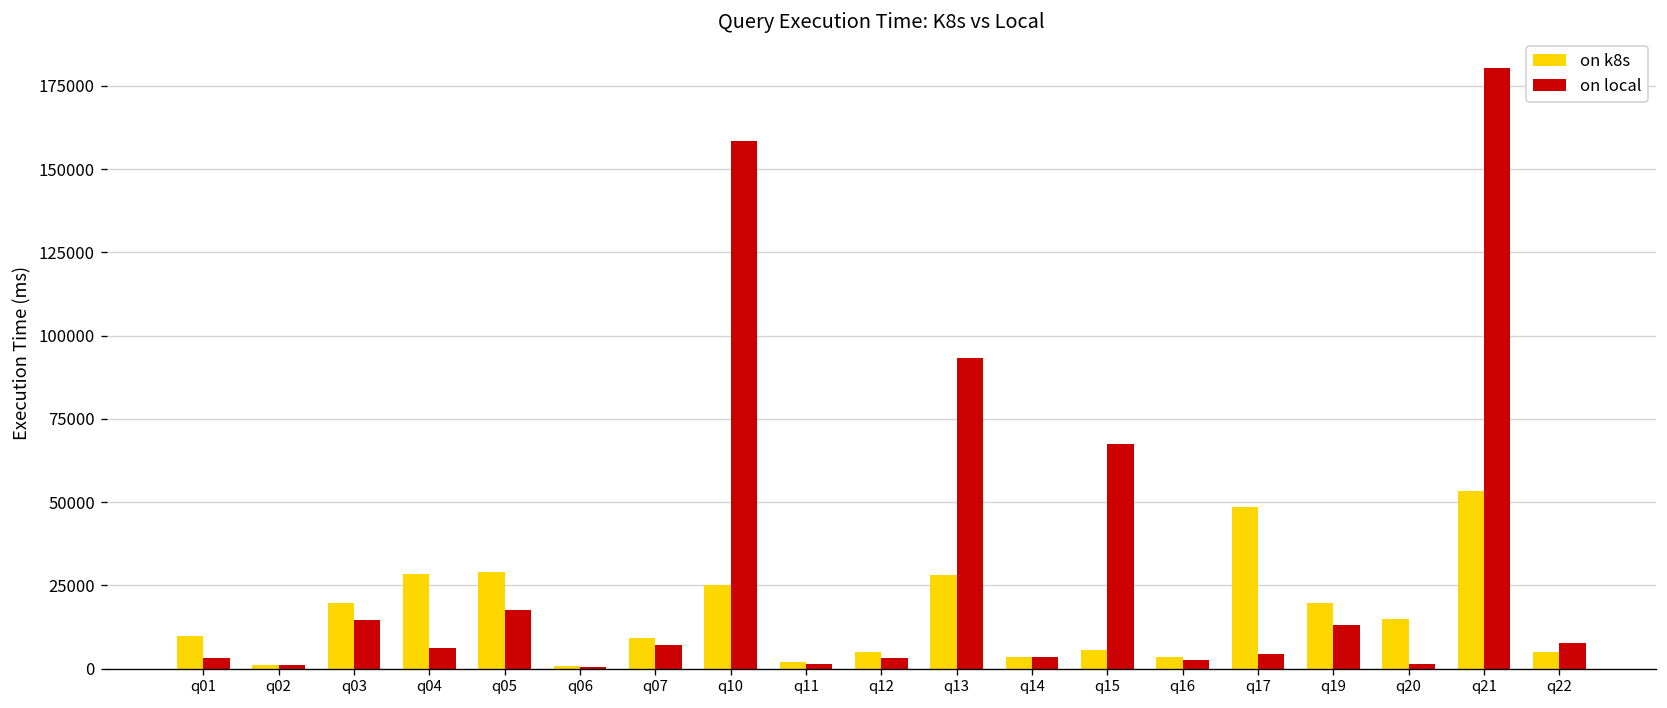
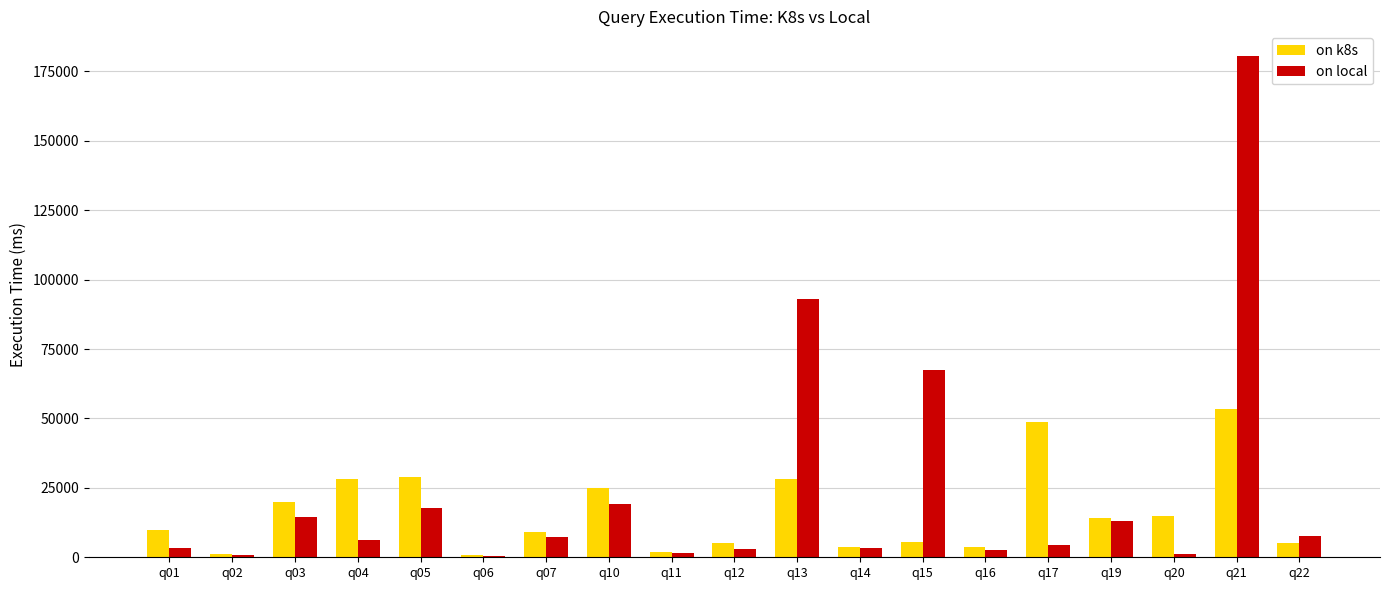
  {
    "on k8s": {
      "q01": 10000,
      "q02": 1000,
      "q03": 20000,
      "q04": 28000,
      "q05": 29000,
      "q06": 1000,
      "q07": 9000,
      "q10": 25000,
      "q11": 2000,
      "q12": 5000,
      "q13": 28000,
      "q14": 4000,
      "q15": 6000,
      "q16": 4000,
      "q17": 49000,
-     "q19": 20000,
+     "q19": 14000,
      "q20": 15000,
      "q21": 53000,
      "q22": 5000
    },
    "on local": {
      "q01": 3000,
      "q02": 1000,
      "q03": 15000,
      "q04": 6000,
      "q05": 18000,
      "q07": 7000,
-     "q10": 158000,
+     "q10": 19000,
      "q11": 1000,
      "q12": 3000,
      "q13": 93000,
      "q14": 3000,
      "q15": 68000,
      "q16": 3000,
      "q17": 5000,
      "q19": 13000,
      "q20": 1000,
      "q21": 180000,
      "q22": 8000
    }
  }
